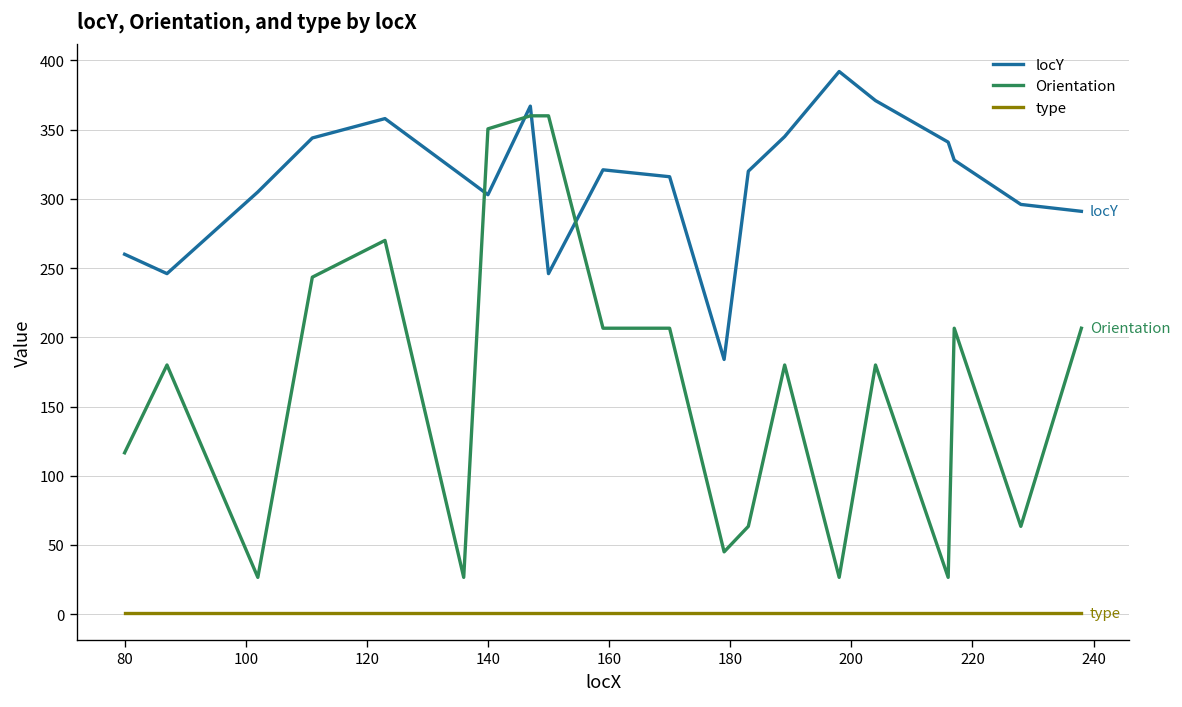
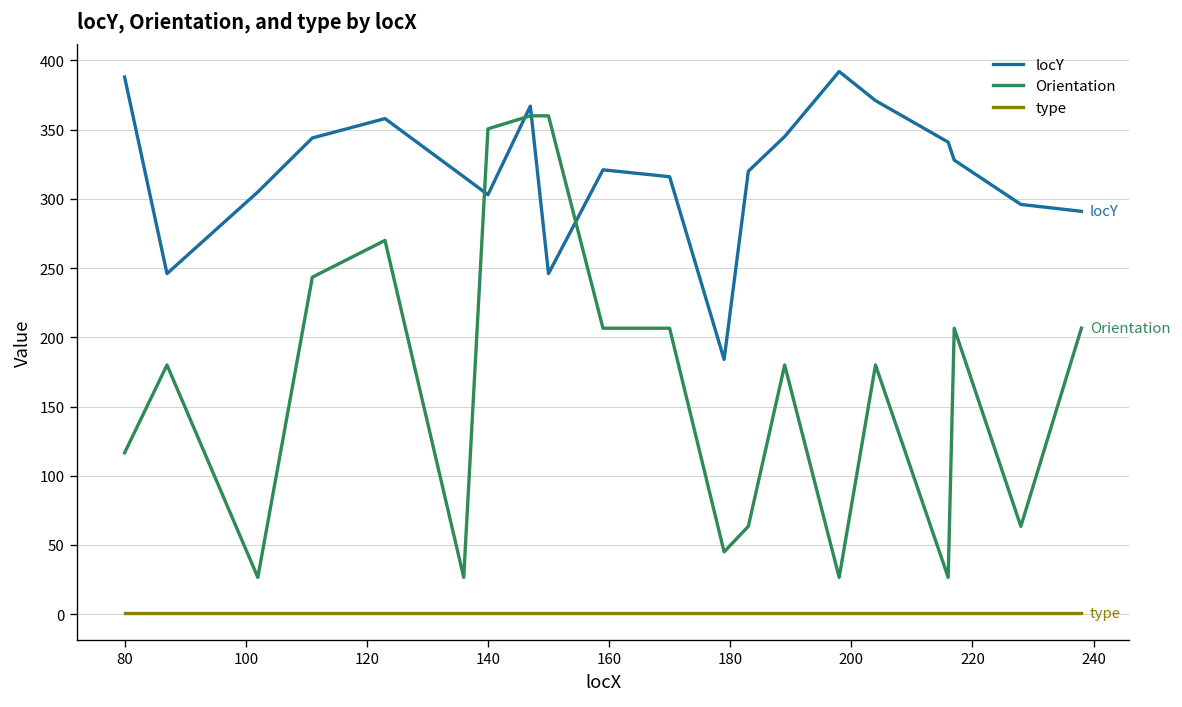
  {
    "locY": {
-     "80": 260,
+     "80": 388,
      "140": 303
    },
    "Orientation": {
      "80": 117,
      "140": 351
    },
    "type": {
      "80": 1,
      "140": 1
    }
  }
